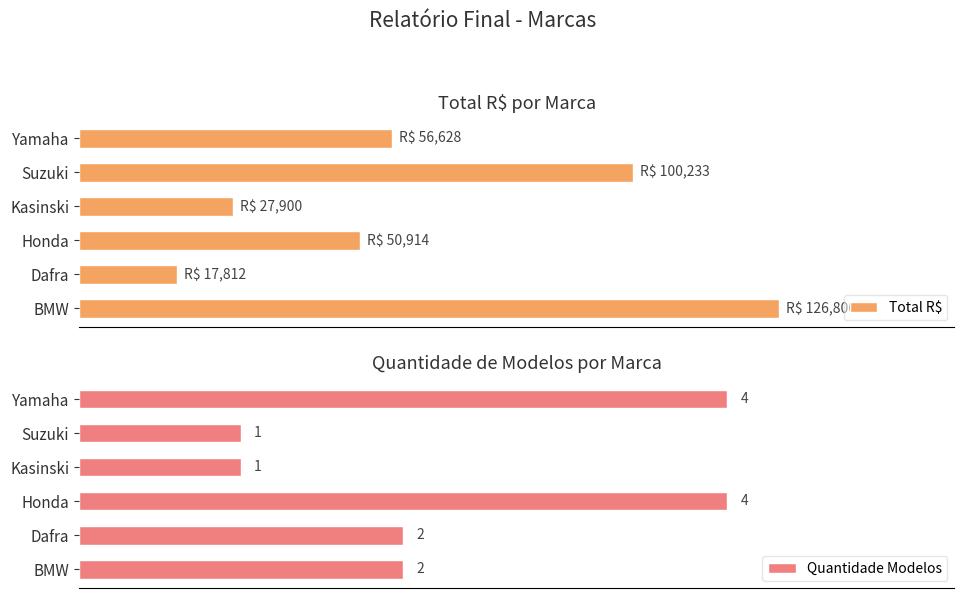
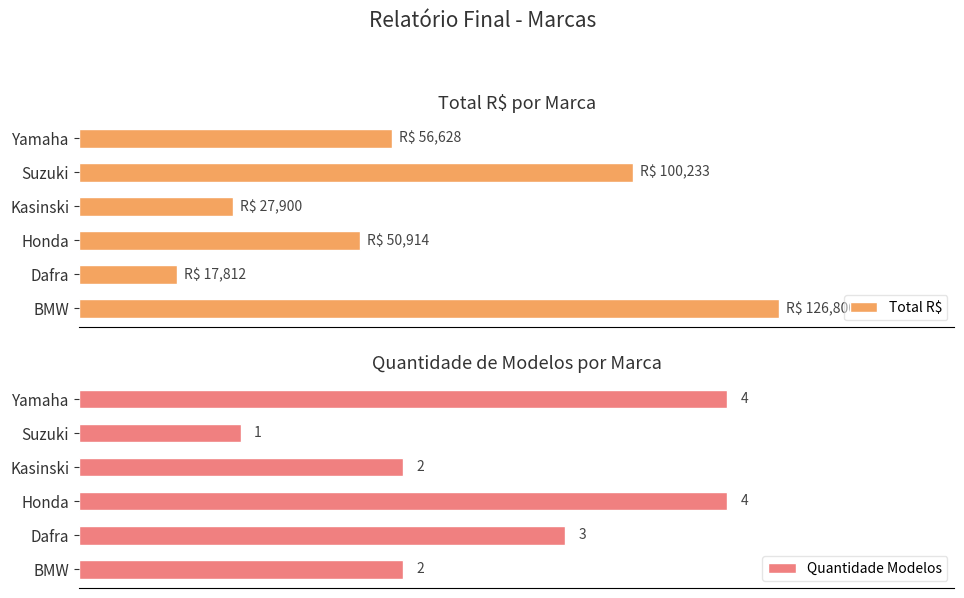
  {
    "Total R$ por Marca": {
      "Yamaha": "56,628",
      "Suzuki": "100,233",
      "Kasinski": "27,900",
      "Honda": "50,914",
      "Dafra": "17,812"
    },
    "Quantidade de Modelos por Marca": {
      "Yamaha": "4",
      "Suzuki": "1",
-     "Kasinski": "1",
+     "Kasinski": "2",
      "Honda": "4",
-     "Dafra": "2",
+     "Dafra": "3",
      "BMW": "2"
    }
  }
